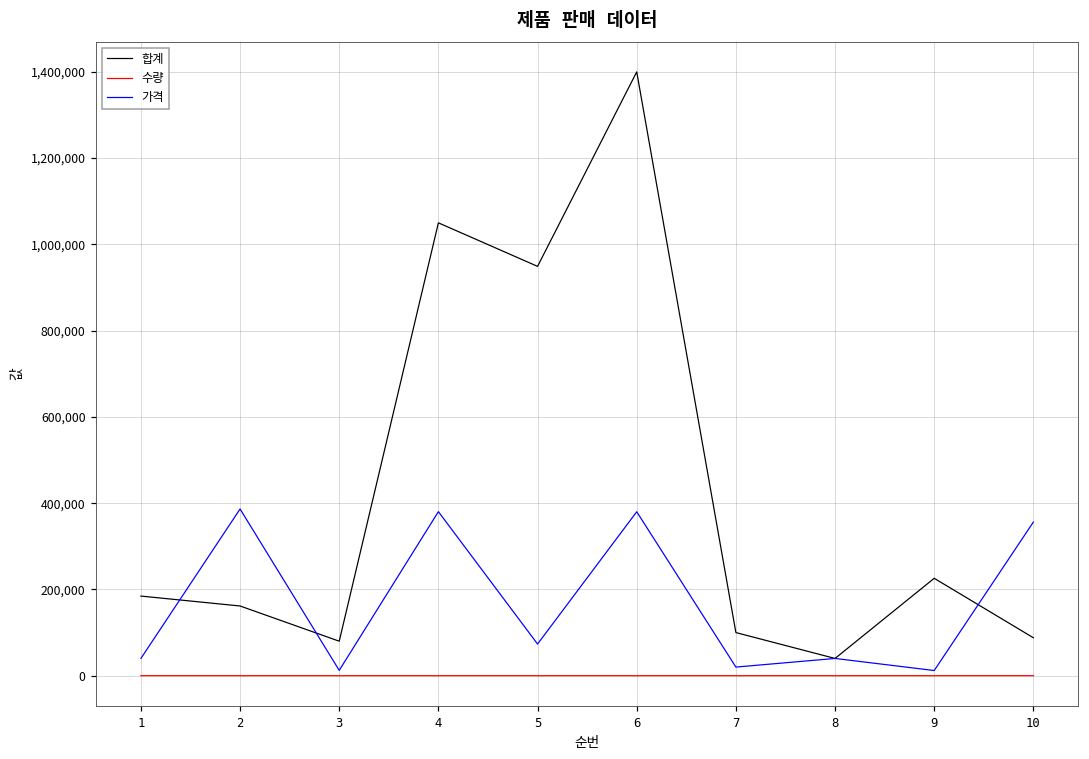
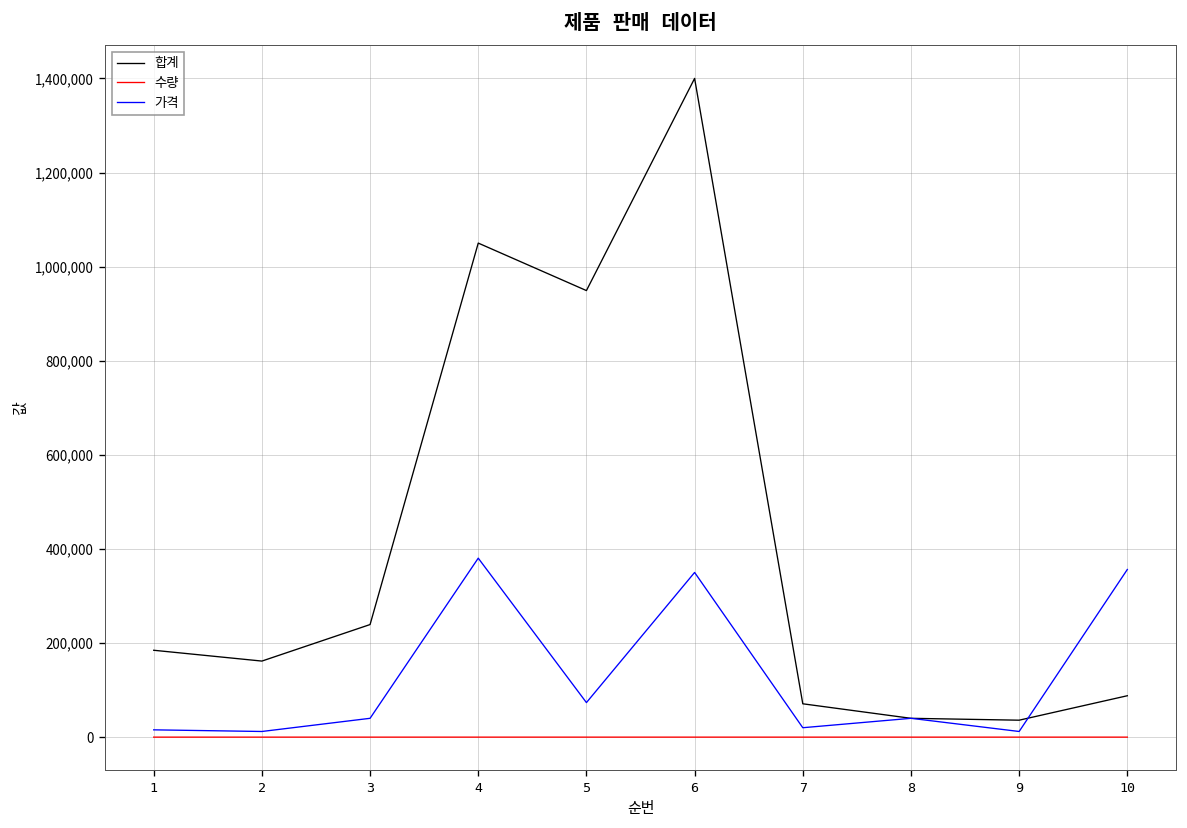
  {
    "합계": {
      "1": "180,000",
      "2": "160,000",
-     "3": "80,000",
+     "3": "240,000",
      "4": "1,050,000",
      "5": "950,000",
      "6": "1,400,000",
-     "7": "100,000",
-     "9": "230,000",
+     "7": "70,000",
+     "9": "40,000",
      "10": "90,000"
    },
    "수량": {
      "1": "0",
      "2": "0",
      "3": "0",
      "4": "0",
      "5": "0",
      "6": "0",
      "7": "0",
      "8": "0",
      "9": "0",
      "10": "0"
    },
    "가격": {
-     "1": "40,000",
-     "2": "390,000",
-     "3": "10,000",
+     "1": "20,000",
+     "2": "10,000",
+     "3": "40,000",
      "4": "380,000",
      "5": "70,000",
-     "6": "380,000",
+     "6": "350,000",
      "7": "20,000",
      "9": "10,000",
      "10": "360,000"
    }
  }
